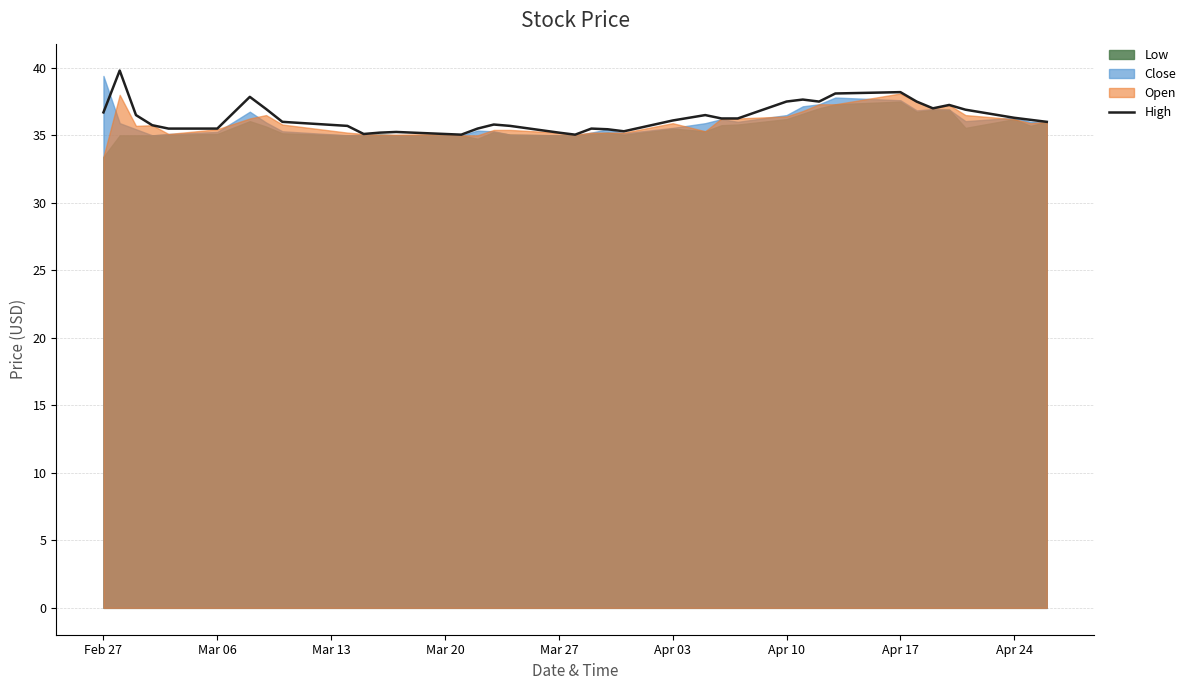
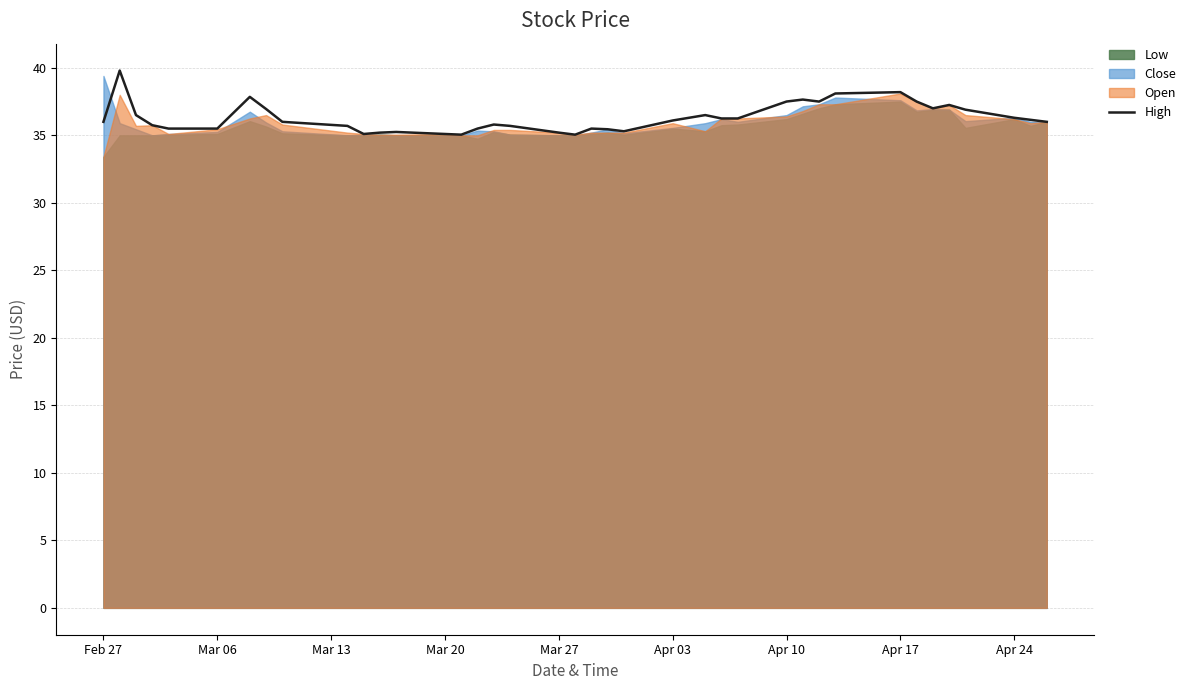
  {
    "High": {
-     "Feb 27": 36.7,
+     "Feb 27": 36.0,
      "Apr 03": 36.1,
      "Apr 10": 37.5
    },
    "Low": {
      "Apr 10": 36.2
    },
    "Close": {
      "Feb 27": 39.4
    },
    "Open": {
      "Apr 03": 35.9
    }
  }
